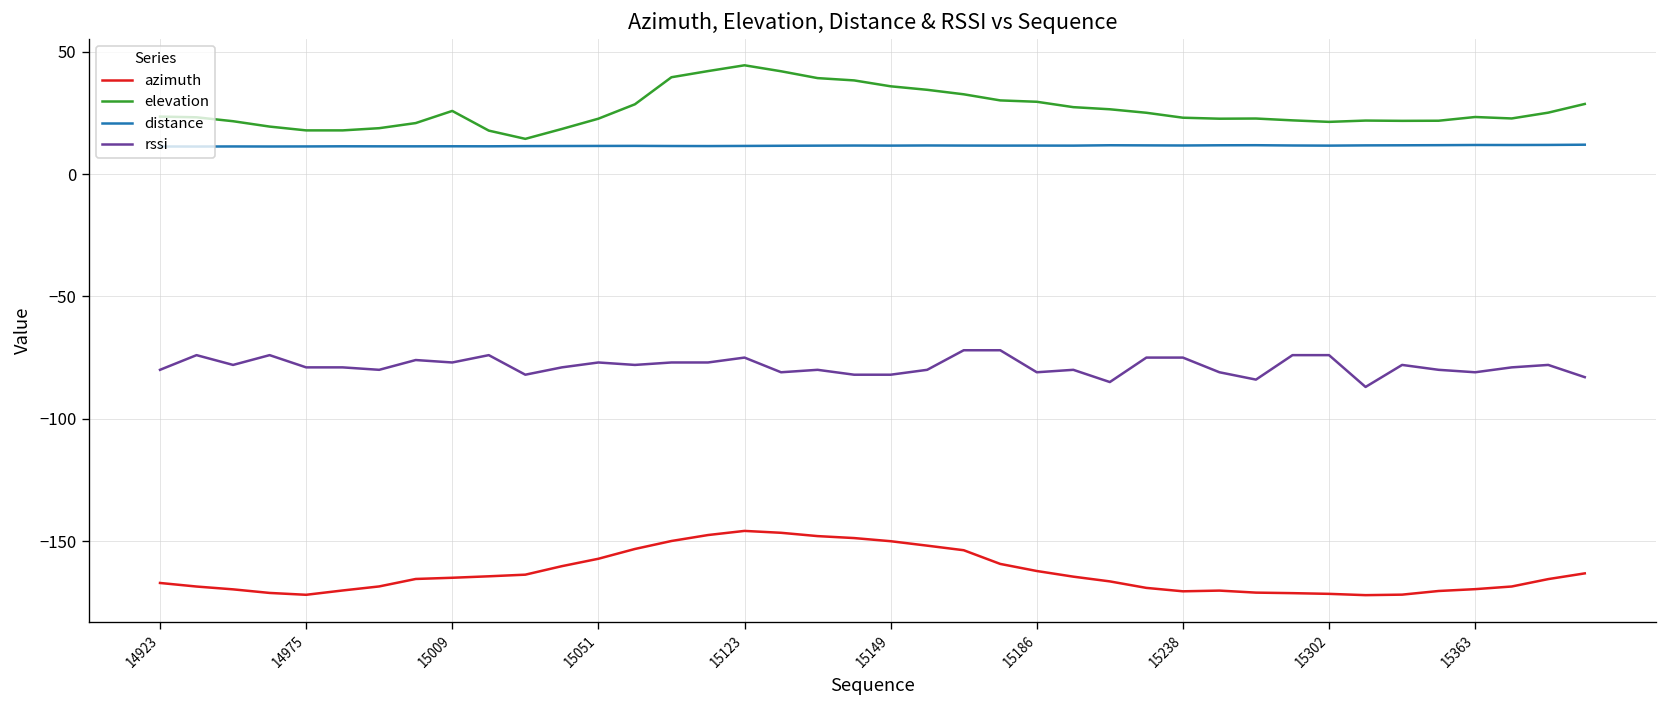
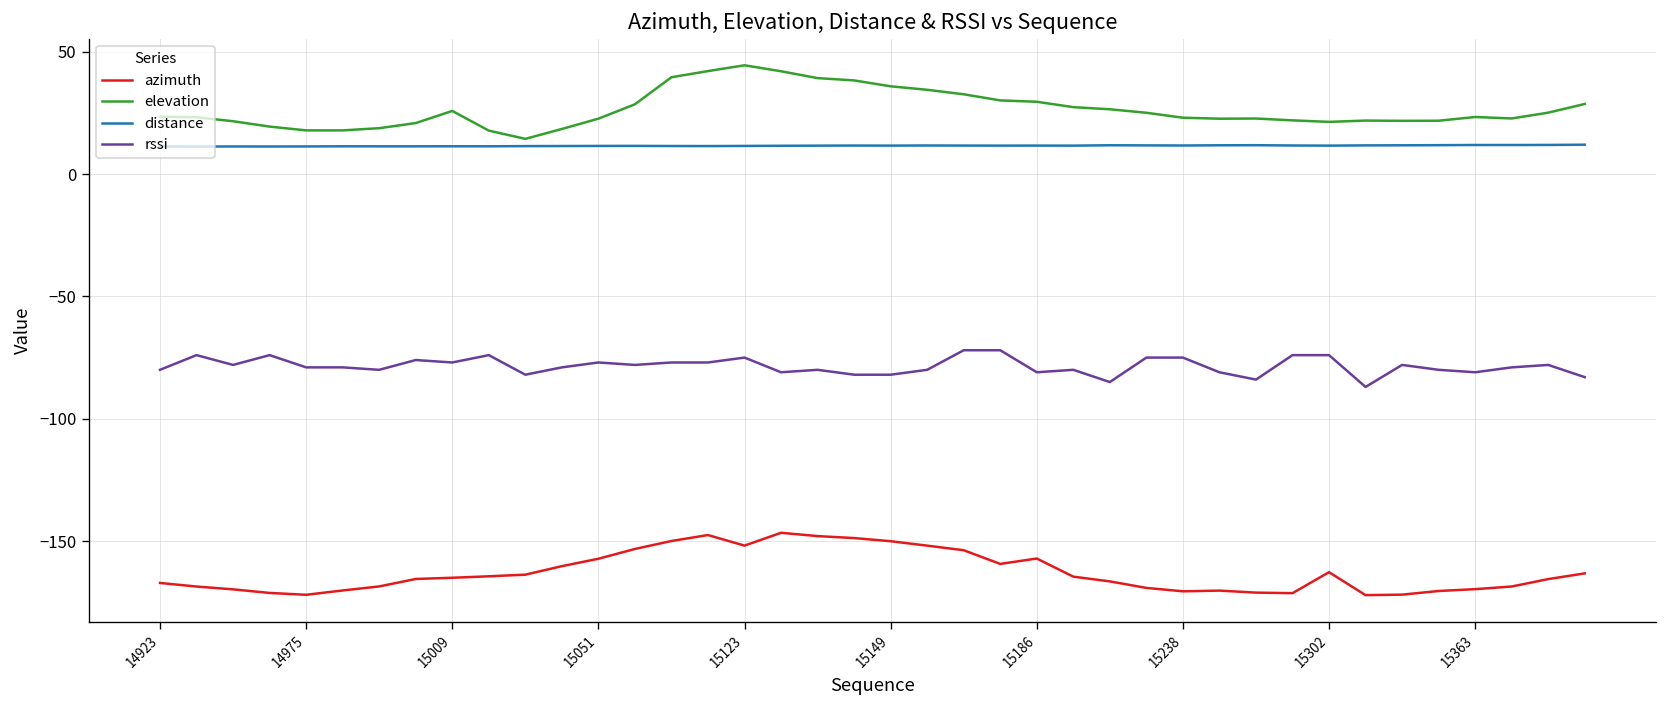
  {
    "azimuth": {
      "14923": -167,
      "14975": -172,
      "15009": -165,
      "15051": -157,
-     "15123": -146,
+     "15123": -152,
      "15149": -150,
-     "15186": -162,
+     "15186": -157,
      "15238": -171,
-     "15302": -172,
+     "15302": -163,
      "15363": -170
    },
    "elevation": {
      "14975": 18,
      "15009": 26,
      "15051": 23,
      "15123": 44,
      "15149": 36,
      "15186": 30,
      "15238": 23,
      "15302": 21,
      "15363": 23
    },
    "distance": {
      "14975": 11,
      "15009": 11,
      "15051": 12,
      "15123": 12,
      "15149": 12,
      "15186": 12,
      "15238": 12,
      "15302": 12,
      "15363": 12
    },
    "rssi": {
      "14923": -80,
      "14975": -79,
      "15009": -77,
      "15051": -77,
      "15123": -75,
      "15149": -82,
      "15186": -81,
      "15238": -75,
      "15302": -74,
      "15363": -81
    }
  }
